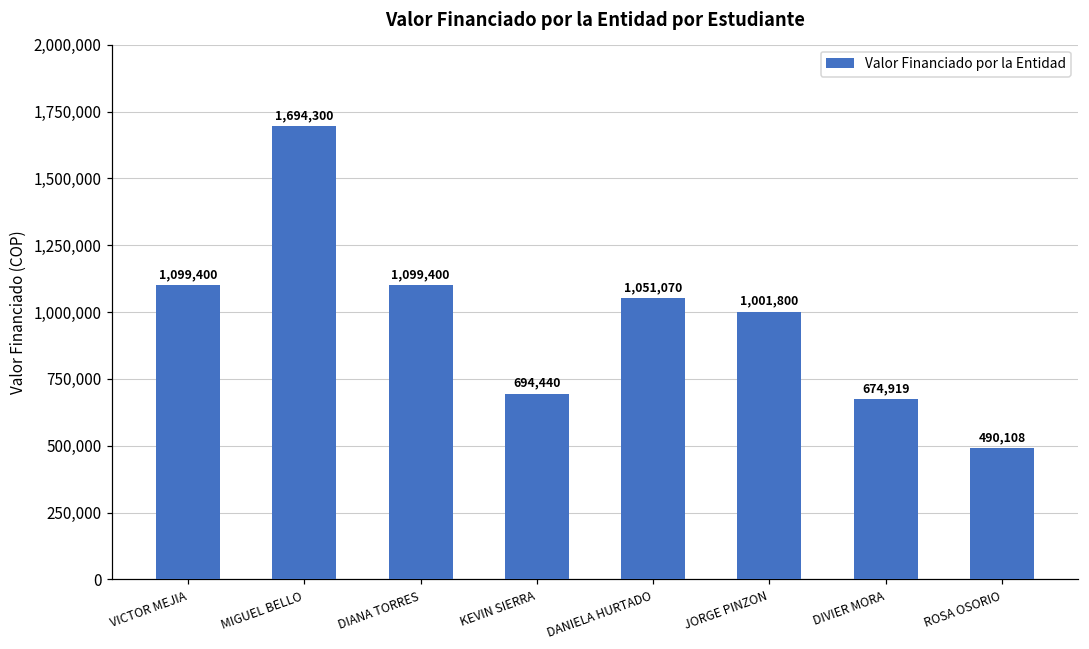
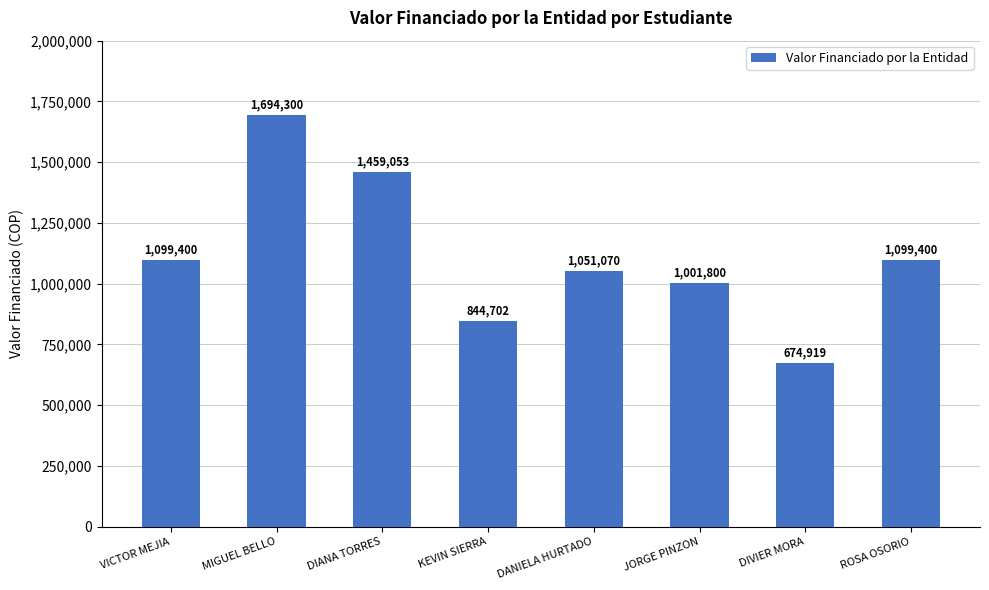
  {
    "VICTOR MEJIA": "1,099,400",
    "MIGUEL BELLO": "1,694,300",
-   "DIANA TORRES": "1,099,400",
-   "KEVIN SIERRA": "694,440",
+   "DIANA TORRES": "1,459,053",
+   "KEVIN SIERRA": "844,702",
    "DANIELA HURTADO": "1,051,070",
    "JORGE PINZON": "1,001,800",
    "DIVIER MORA": "674,919",
-   "ROSA OSORIO": "490,108"
+   "ROSA OSORIO": "1,099,400"
  }
